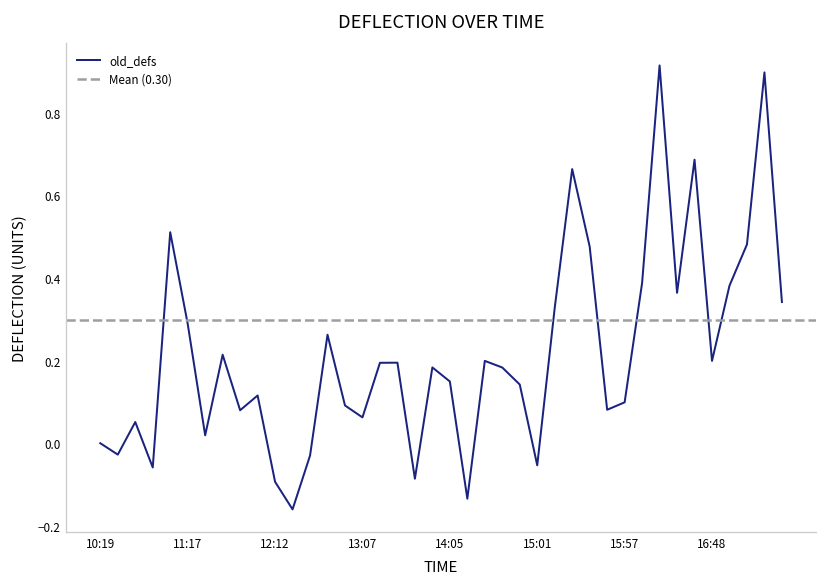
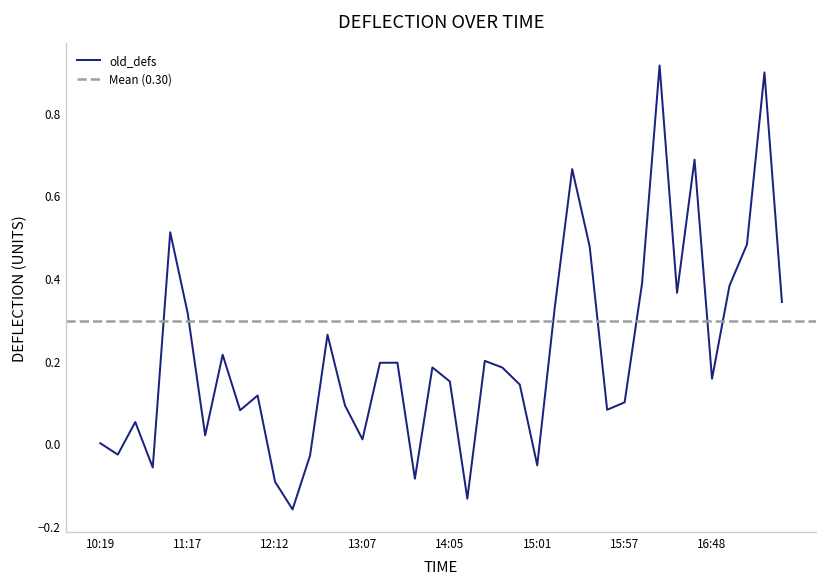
  {
    "10:19": 0.00,
-   "11:17": 0.29,
+   "11:17": 0.31,
    "12:12": -0.09,
-   "13:07": 0.06,
+   "13:07": 0.01,
    "14:05": 0.15,
    "15:01": -0.05,
    "15:57": 0.10,
-   "16:48": 0.20
+   "16:48": 0.16
  }
